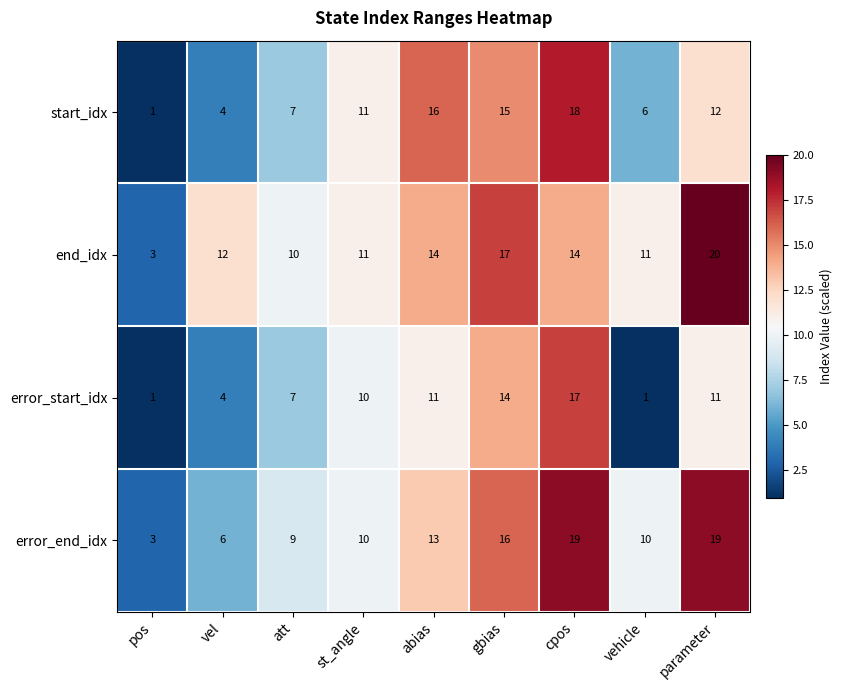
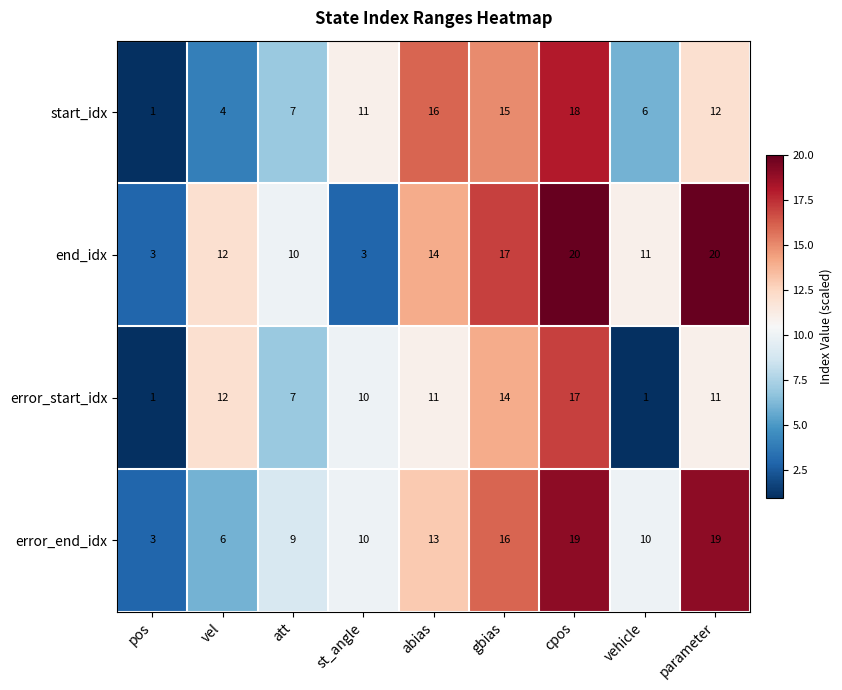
  {
    "start_idx": {
      "pos": 1,
      "vel": 4,
      "att": 7,
      "st_angle": 11,
      "abias": 16,
      "gbias": 15,
      "cpos": 18,
      "vehicle": 6,
      "parameter": 12
    },
    "end_idx": {
      "pos": 3,
      "vel": 12,
      "att": 10,
-     "st_angle": 11,
+     "st_angle": 3,
      "abias": 14,
      "gbias": 17,
-     "cpos": 14,
+     "cpos": 20,
      "vehicle": 11,
      "parameter": 20
    },
    "error_start_idx": {
      "pos": 1,
-     "vel": 4,
+     "vel": 12,
      "att": 7,
      "st_angle": 10,
      "abias": 11,
      "gbias": 14,
      "cpos": 17,
      "vehicle": 1,
      "parameter": 11
    },
    "error_end_idx": {
      "pos": 3,
      "vel": 6,
      "att": 9,
      "st_angle": 10,
      "abias": 13,
      "gbias": 16,
      "cpos": 19,
      "vehicle": 10,
      "parameter": 19
    }
  }
